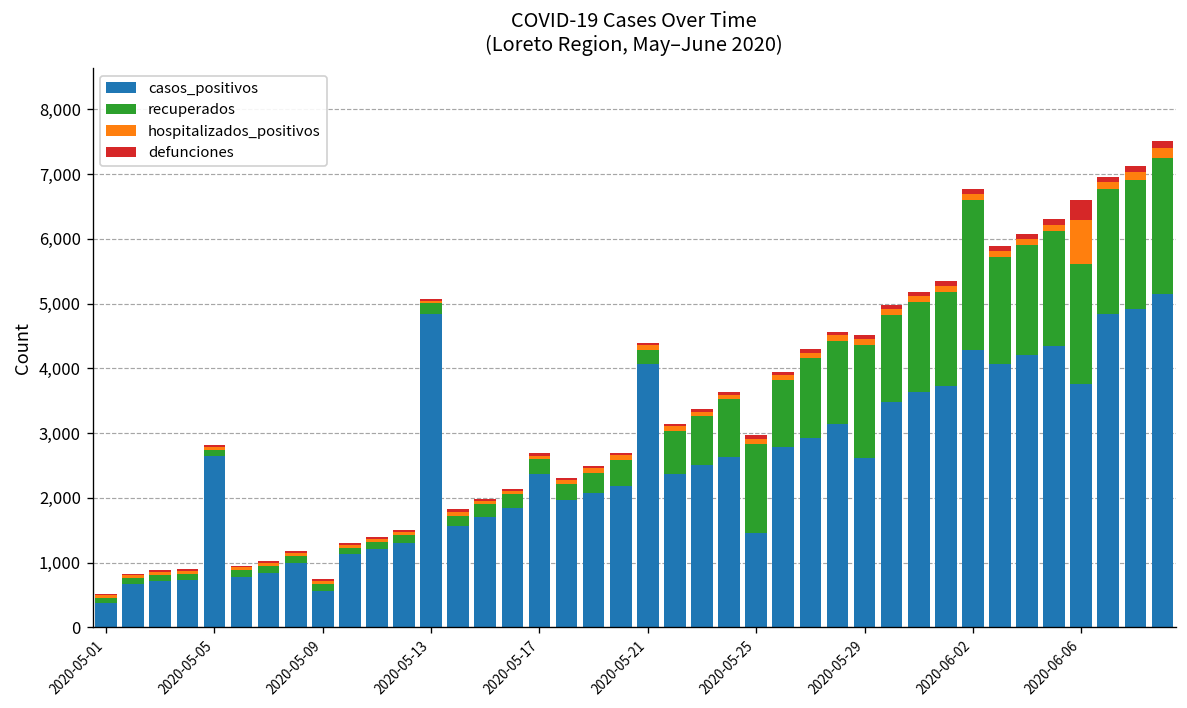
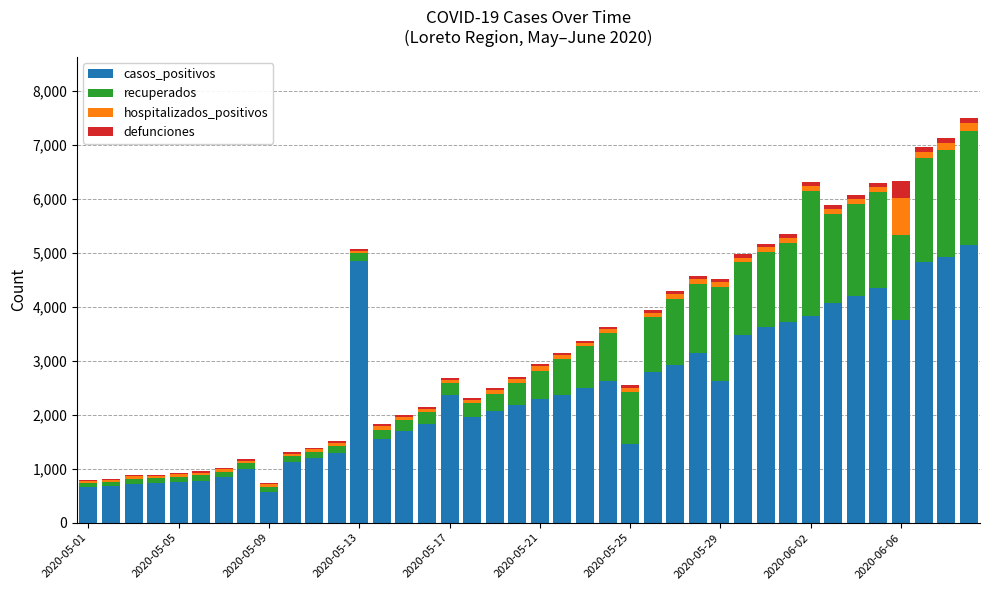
  {
    "casos_positivos": {
-     "2020-05-01": "400",
-     "2020-05-05": "2,600",
+     "2020-05-01": "700",
+     "2020-05-05": "800",
      "2020-05-09": "600",
      "2020-05-13": "4,800",
      "2020-05-17": "2,400",
-     "2020-05-21": "4,100",
+     "2020-05-21": "2,300",
      "2020-05-25": "1,500",
      "2020-05-29": "2,600",
-     "2020-06-02": "4,300",
+     "2020-06-02": "3,800",
      "2020-06-06": "3,800"
    },
    "recuperados": {
      "2020-05-01": "100",
      "2020-05-05": "100",
      "2020-05-09": "100",
      "2020-05-13": "200",
      "2020-05-17": "200",
-     "2020-05-21": "200",
-     "2020-05-25": "1,400",
+     "2020-05-21": "500",
+     "2020-05-25": "1,000",
      "2020-05-29": "1,700",
      "2020-06-02": "2,300",
-     "2020-06-06": "1,900"
+     "2020-06-06": "1,600"
    },
    "hospitalizados_positivos": {
      "2020-05-05": "100",
      "2020-05-17": "100",
      "2020-05-21": "100",
      "2020-05-25": "100",
      "2020-05-29": "100",
      "2020-06-02": "100",
      "2020-06-06": "700"
    },
    "defunciones": {
      "2020-05-25": "100",
      "2020-05-29": "100",
      "2020-06-02": "100",
      "2020-06-06": "300"
    }
  }
